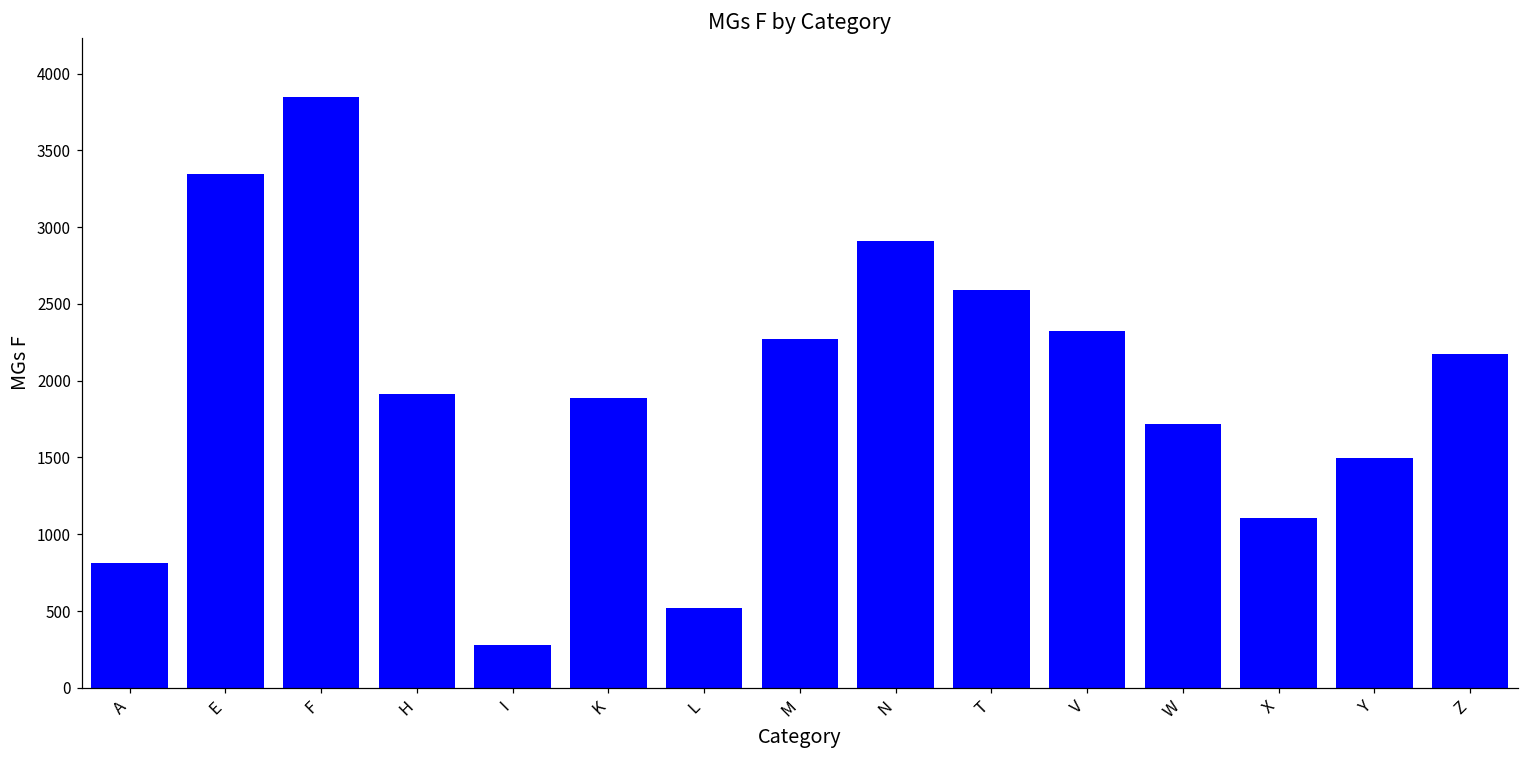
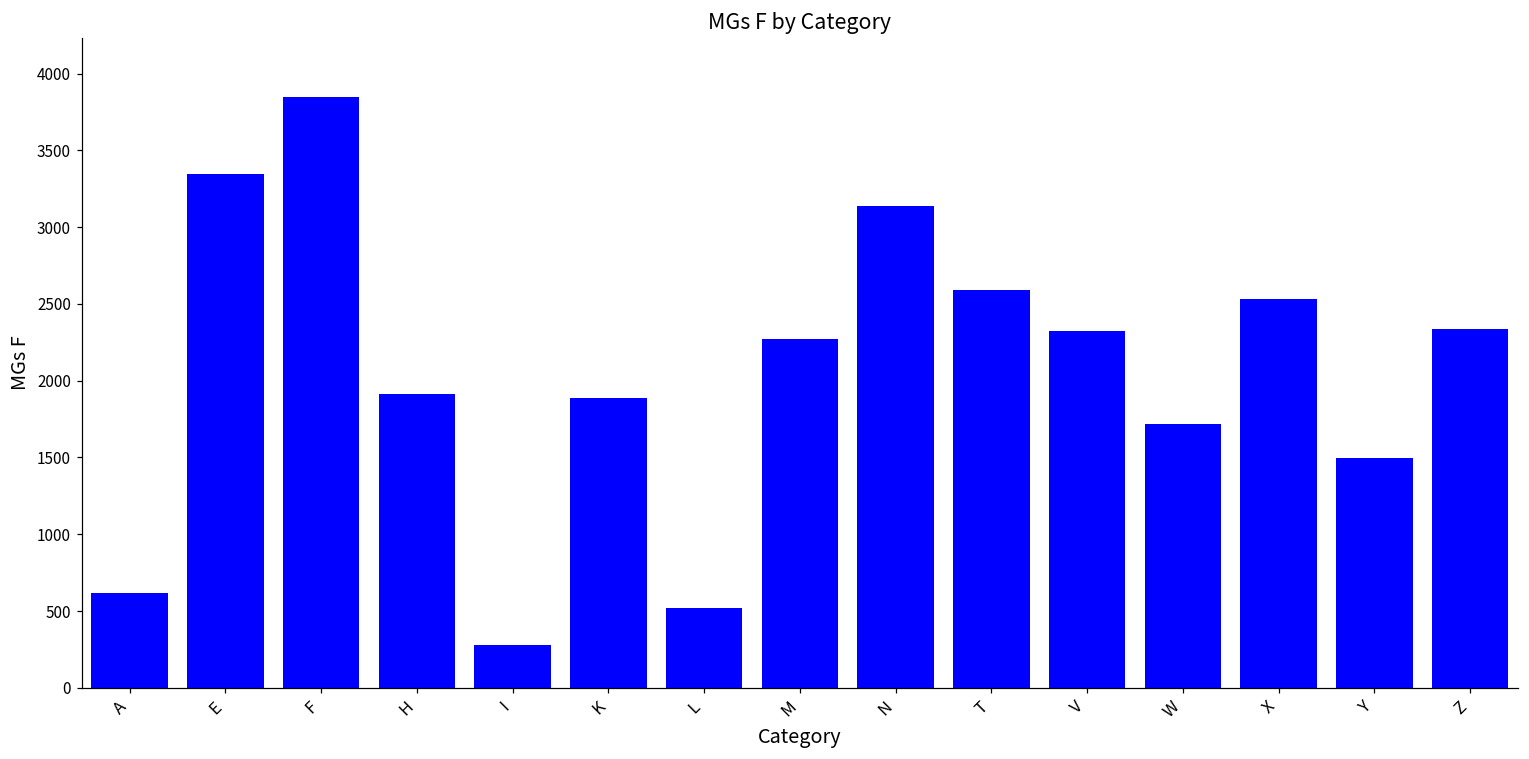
  {
-   "A": 820,
+   "A": 620,
    "E": 3350,
    "F": 3850,
    "H": 1910,
    "I": 280,
    "K": 1890,
    "L": 520,
    "M": 2270,
-   "N": 2910,
+   "N": 3140,
    "T": 2590,
    "V": 2320,
    "W": 1720,
-   "X": 1100,
+   "X": 2530,
    "Y": 1500,
-   "Z": 2170
+   "Z": 2340
  }
